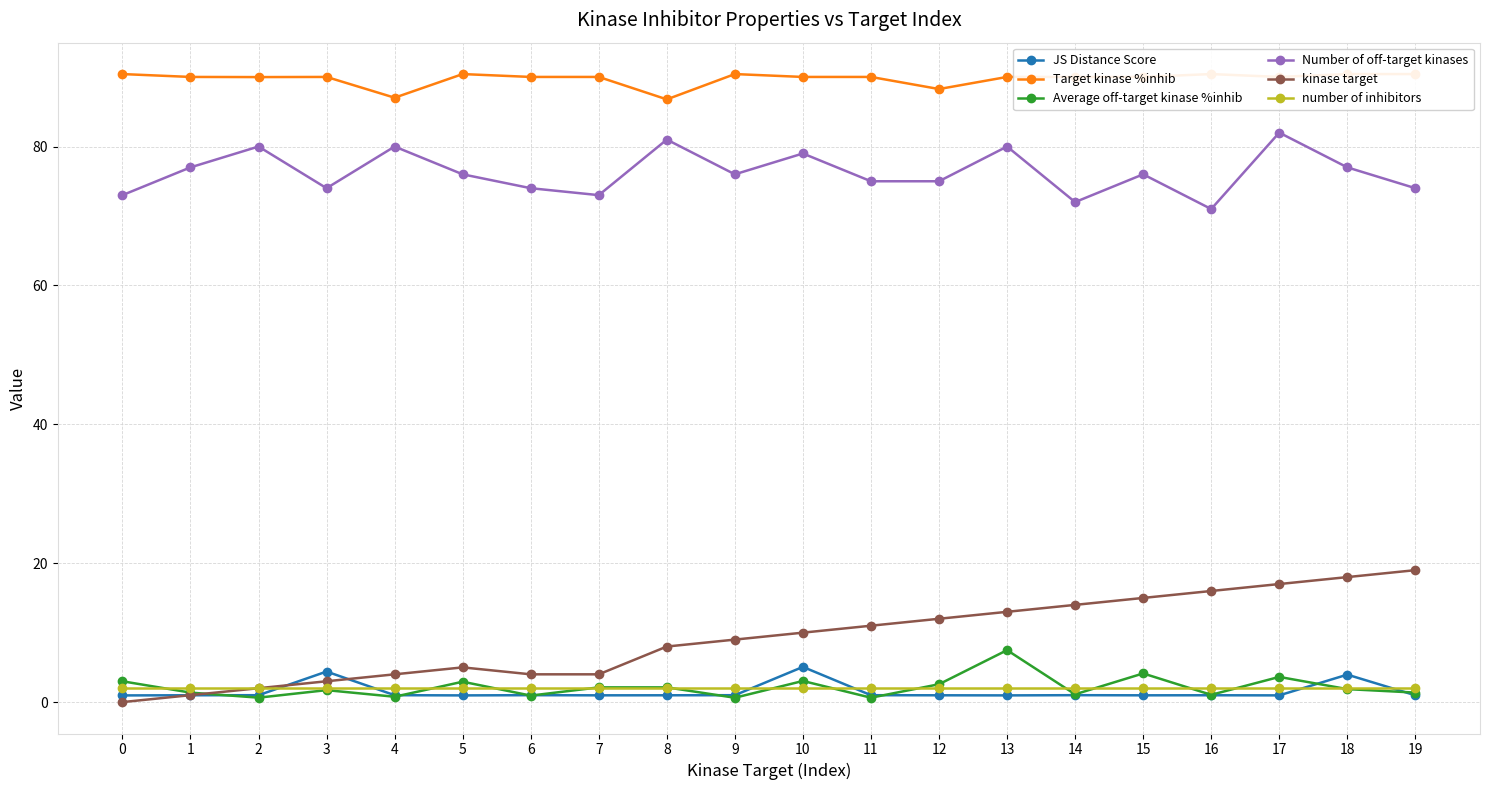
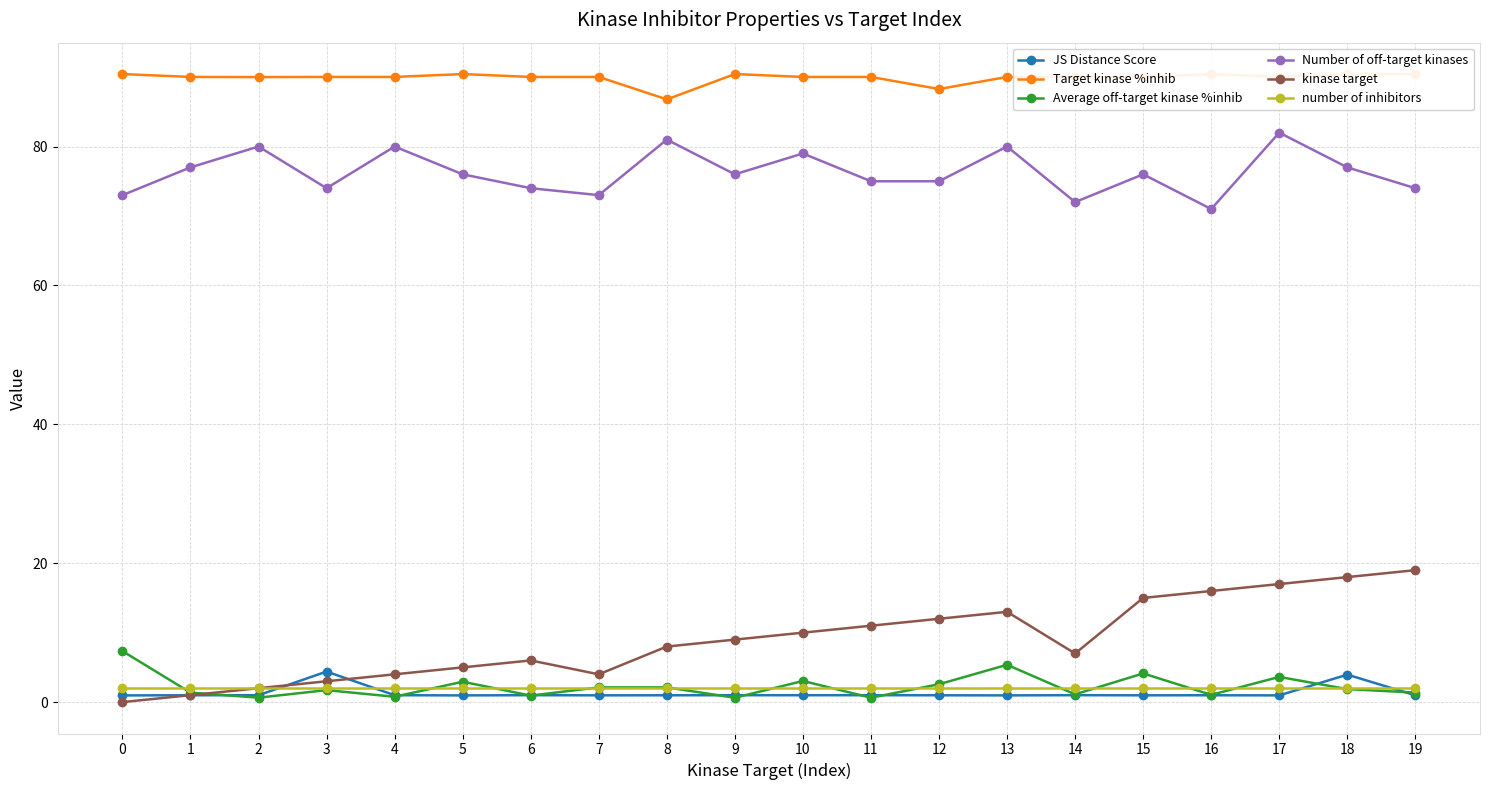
  {
    "JS Distance Score": {
      "0": 1,
      "3": 4,
      "5": 1,
      "7": 1,
      "8": 1,
      "9": 1,
-     "10": 5,
+     "10": 1,
      "12": 1,
      "13": 1,
      "15": 1,
      "17": 1,
      "18": 4,
      "19": 1
    },
    "Target kinase %inhib": {
      "0": 90,
      "1": 90,
      "2": 90,
      "3": 90,
-     "4": 87,
+     "4": 90,
      "5": 90,
      "6": 90,
      "7": 90,
      "8": 87,
      "9": 90,
      "10": 90,
      "11": 90,
      "12": 88,
      "13": 90
    },
    "Average off-target kinase %inhib": {
-     "0": 3,
+     "0": 7,
      "1": 1,
      "5": 3,
      "9": 1,
      "10": 3,
      "12": 3,
-     "13": 7,
+     "13": 5,
      "15": 4,
      "17": 4,
      "19": 1
    },
    "Number of off-target kinases": {
      "0": 73,
      "1": 77,
      "2": 80,
      "3": 74,
      "4": 80,
      "5": 76,
      "6": 74,
      "7": 73,
      "8": 81,
      "9": 76,
      "10": 79,
      "11": 75,
      "12": 75,
      "13": 80,
      "14": 72,
      "15": 76,
      "16": 71,
      "17": 82,
      "18": 77,
      "19": 74
    },
    "kinase target": {
      "0": 0,
      "3": 3,
      "4": 4,
      "5": 5,
-     "6": 4,
+     "6": 6,
      "7": 4,
      "8": 8,
      "9": 9,
      "10": 10,
      "11": 11,
      "12": 12,
      "13": 13,
-     "14": 14,
+     "14": 7,
      "15": 15,
      "16": 16,
      "17": 17,
      "18": 18,
      "19": 19
    },
    "number of inhibitors": {
      "0": 2,
      "1": 2,
      "4": 2,
      "5": 2,
      "6": 2,
      "9": 2,
      "10": 2,
      "11": 2,
      "12": 2,
      "13": 2,
      "14": 2,
      "15": 2,
      "16": 2,
      "17": 2,
      "19": 2
    }
  }
